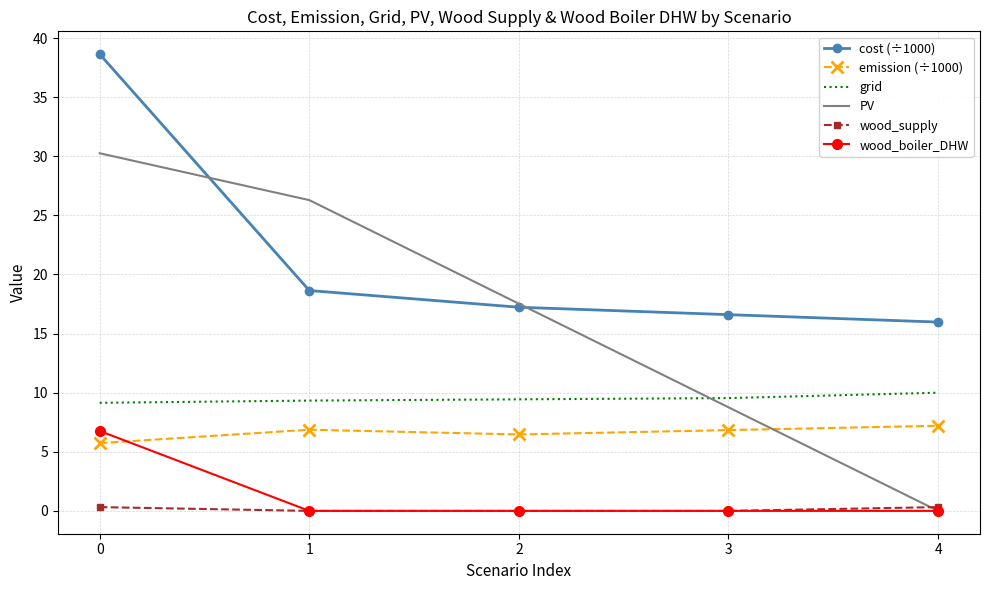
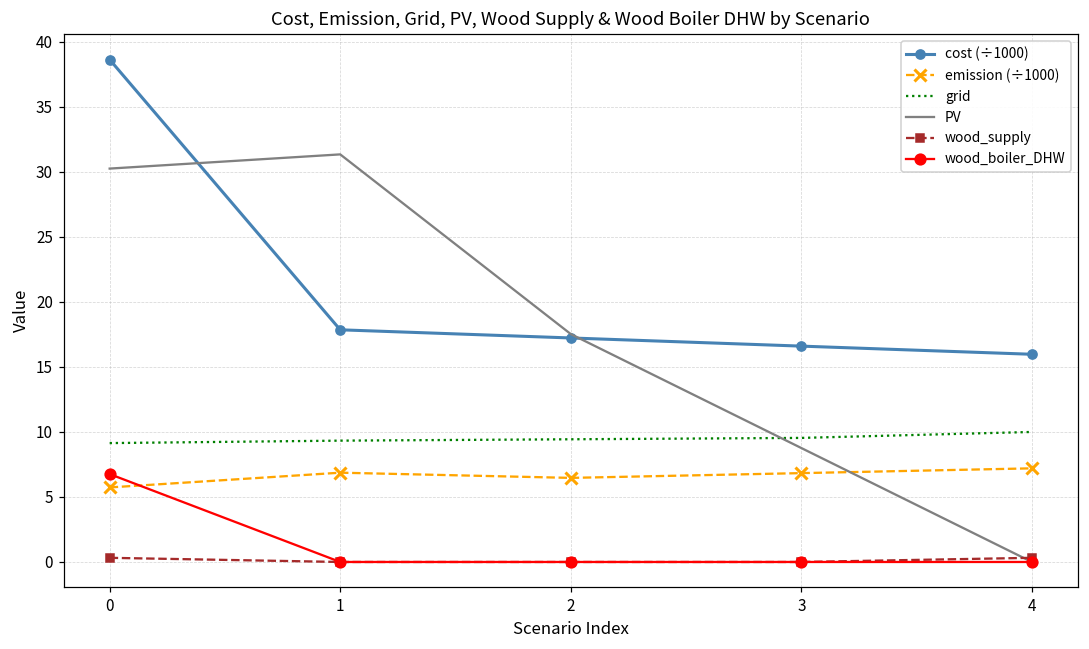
  {
    "cost (÷1000)": {
      "0": 38.6,
-     "1": 18.6,
+     "1": 17.9,
      "2": 17.2,
      "3": 16.6,
      "4": 16.0
    },
    "emission (÷1000)": {
      "0": 5.7,
      "1": 6.9,
      "2": 6.5,
      "3": 6.8,
      "4": 7.2
    },
    "grid": {
      "0": 9.1,
      "1": 9.3,
      "2": 9.4,
      "3": 9.5,
      "4": 10.0
    },
    "PV": {
      "0": 30.3,
-     "1": 26.3,
+     "1": 31.3,
      "2": 17.5,
      "3": 8.8
    },
    "wood_supply": {
      "0": 0.3,
      "4": 0.3
    },
    "wood_boiler_DHW": {
      "0": 6.8
    }
  }
